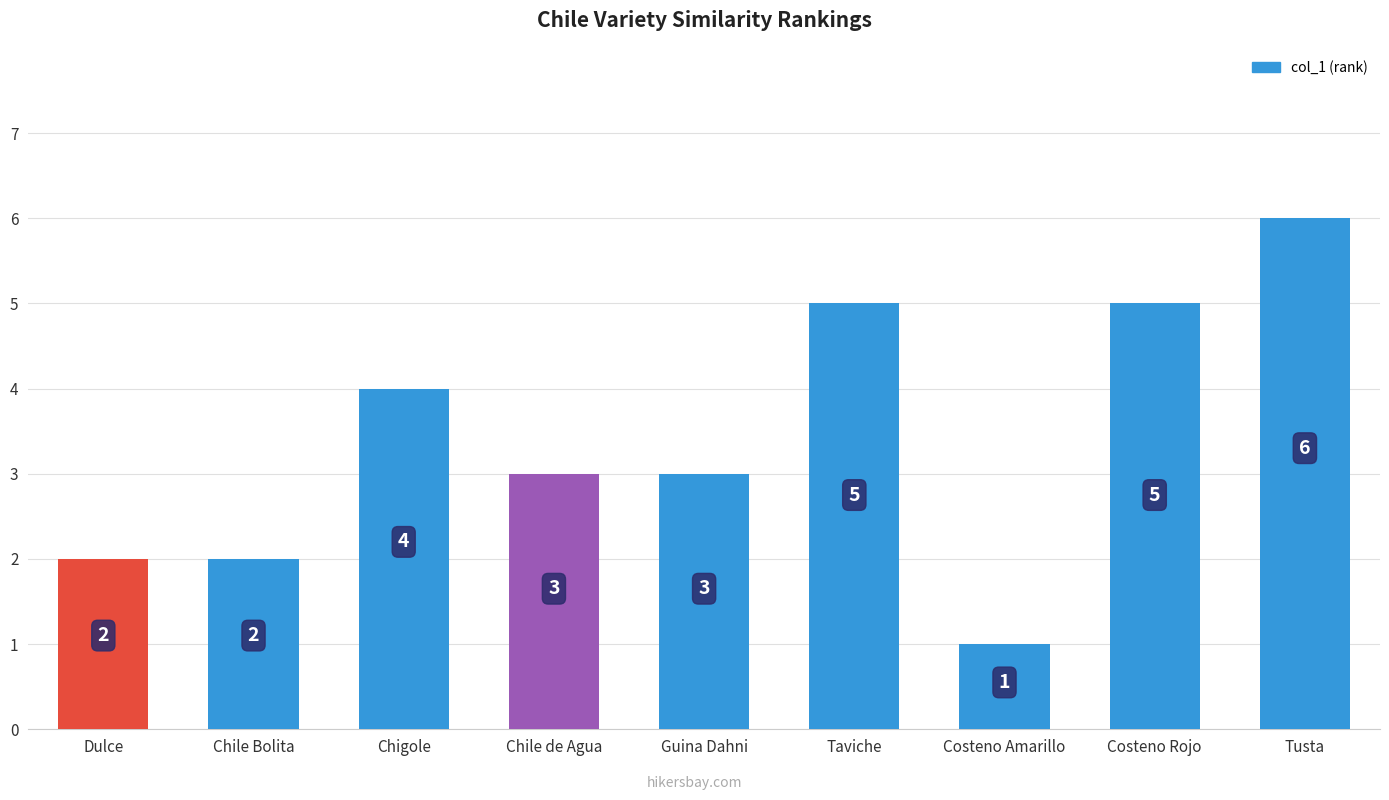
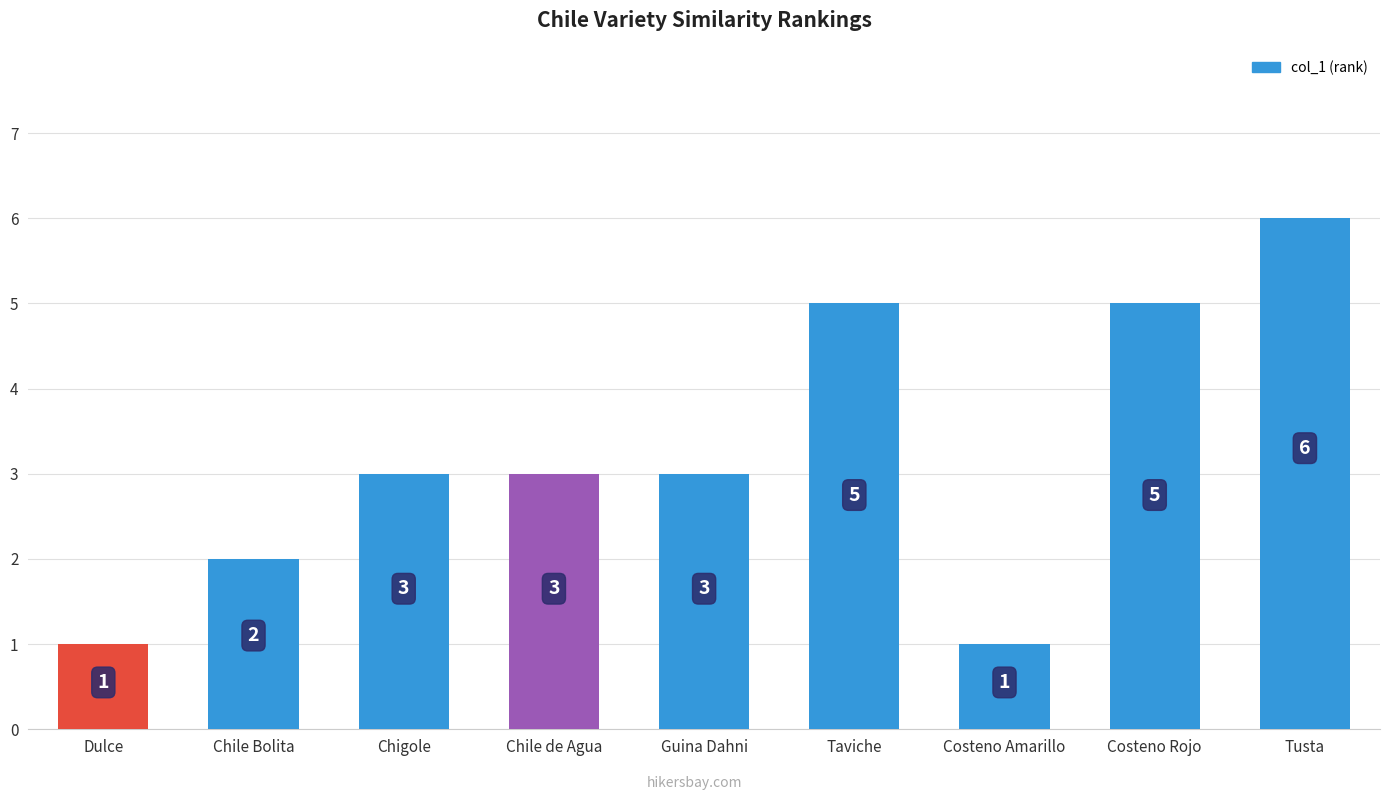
  {
-   "Dulce": 2,
-   "Chigole": 4
+   "Dulce": 1,
+   "Chigole": 3
  }
